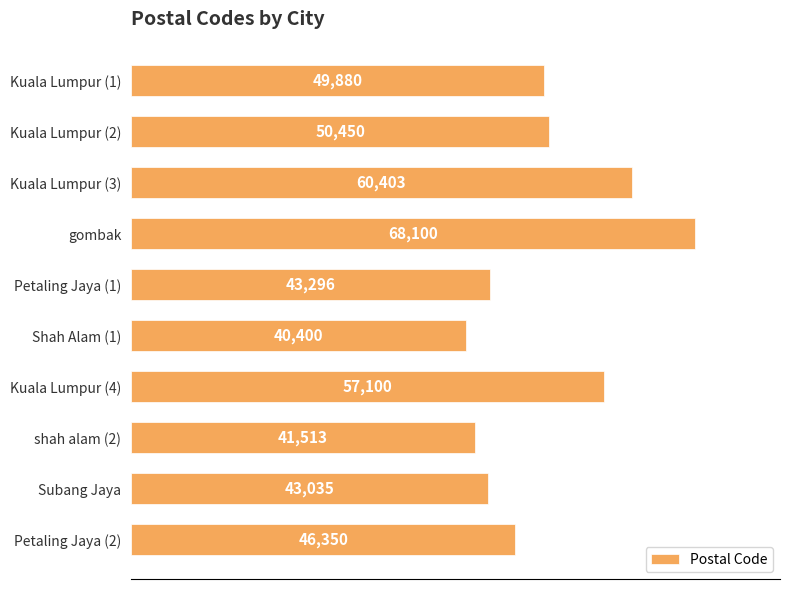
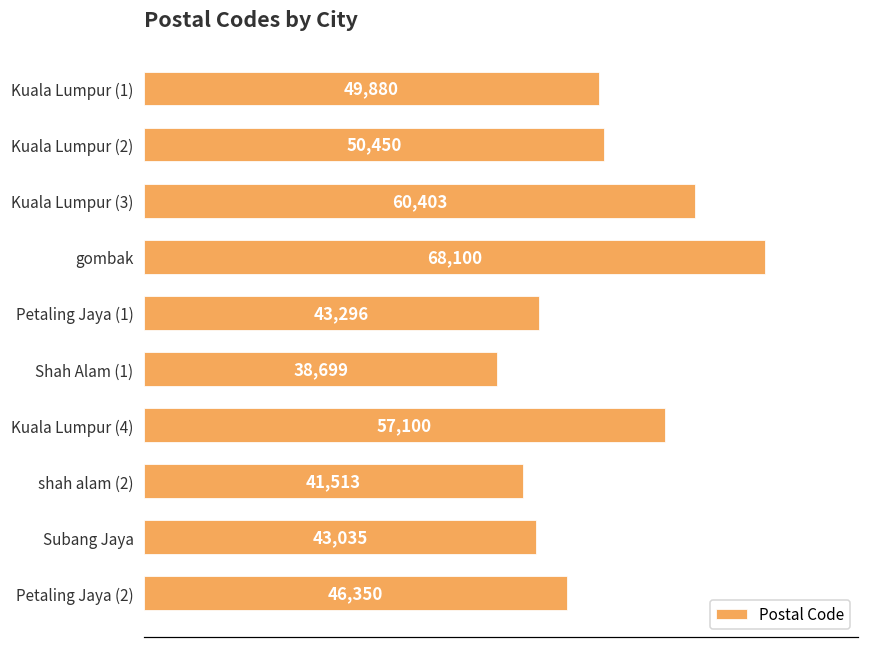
  {
    "Kuala Lumpur (1)": "49,880",
    "Kuala Lumpur (2)": "50,450",
    "Kuala Lumpur (3)": "60,403",
    "gombak": "68,100",
    "Petaling Jaya (1)": "43,296",
-   "Shah Alam (1)": "40,400",
+   "Shah Alam (1)": "38,699",
    "Kuala Lumpur (4)": "57,100",
    "shah alam (2)": "41,513",
    "Subang Jaya": "43,035",
    "Petaling Jaya (2)": "46,350"
  }
